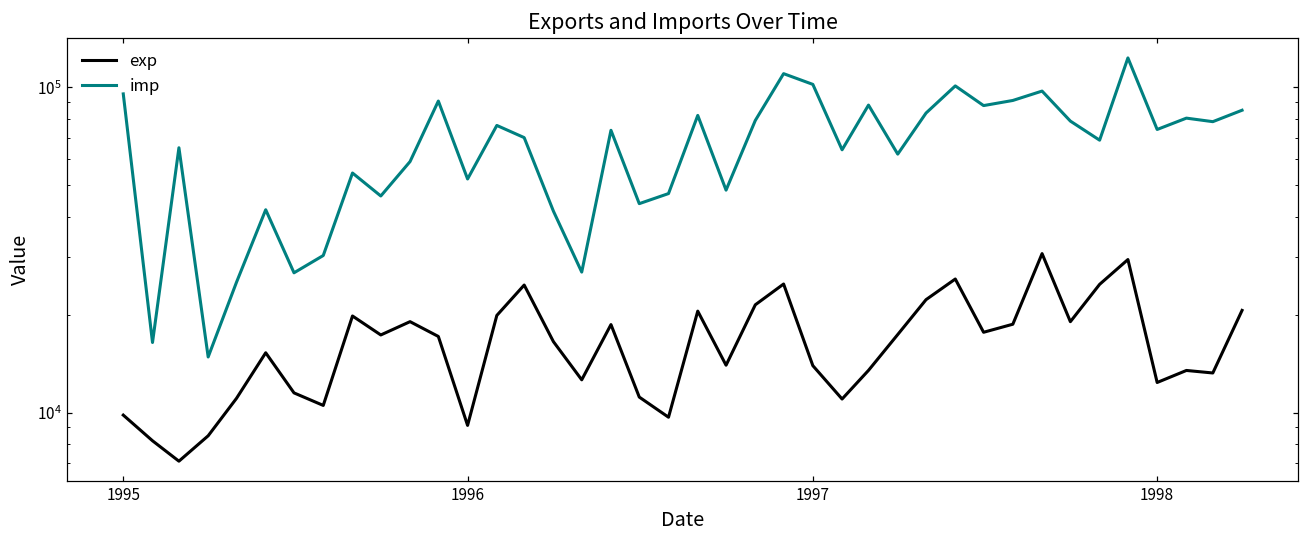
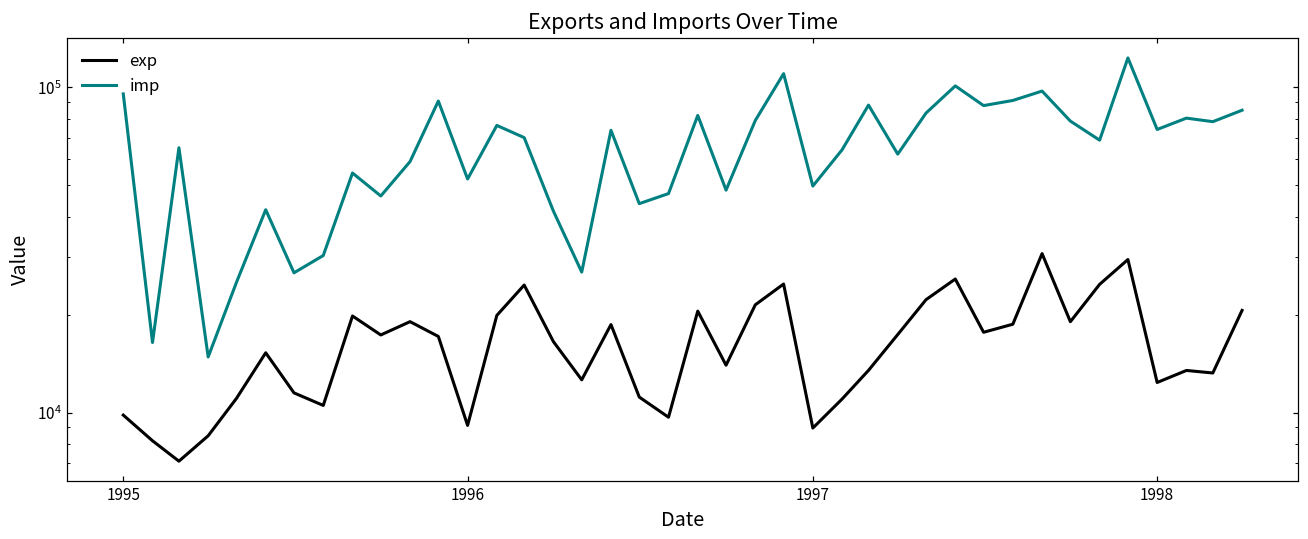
  {
    "exp": {
      "1995": 9800,
      "1996": 9100,
-     "1997": 14000,
+     "1997": 9000,
      "1998": 12400
    },
    "imp": {
      "1995": 95000,
      "1996": 52000,
-     "1997": 102000,
+     "1997": 50000,
      "1998": 74000
    }
  }
